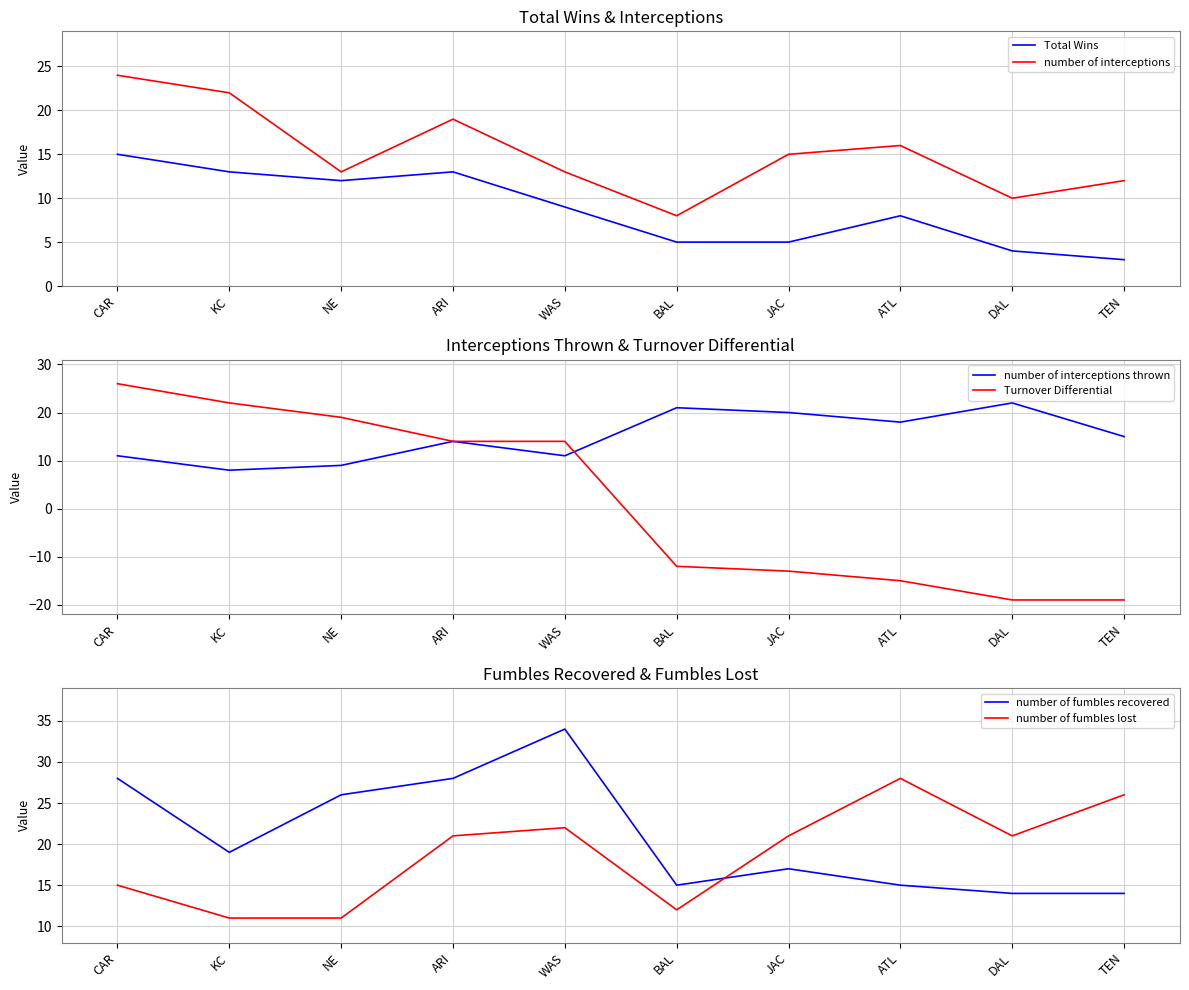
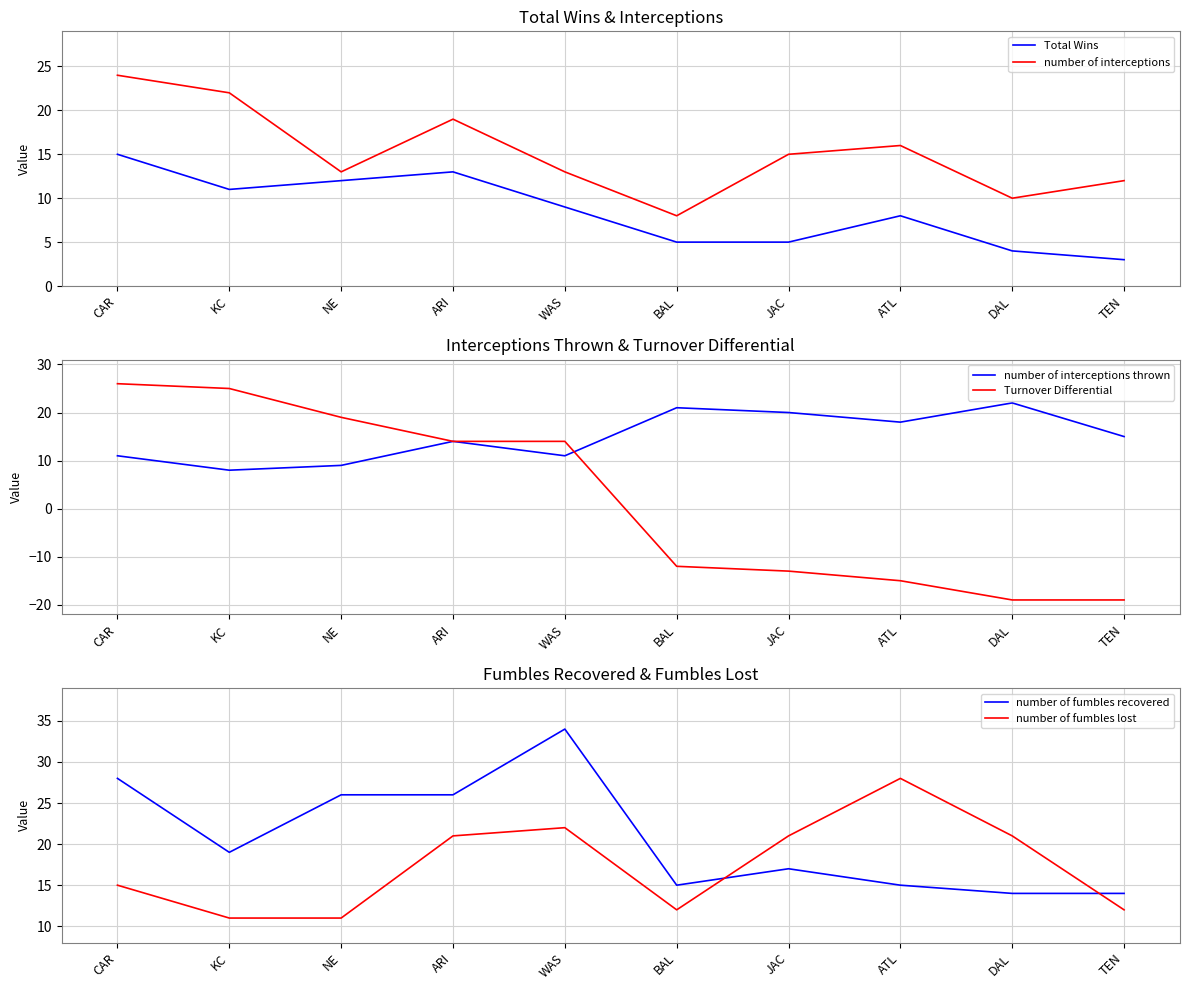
  {
    "Total Wins & Interceptions": {
      "Total Wins": {
        "CAR": 15,
-       "KC": 13,
+       "KC": 11,
        "NE": 12,
        "ARI": 13,
        "WAS": 9,
        "BAL": 5,
        "JAC": 5,
        "ATL": 8,
        "DAL": 4,
        "TEN": 3
      },
      "number of interceptions": {
        "CAR": 24,
        "KC": 22,
        "NE": 13,
        "ARI": 19,
        "WAS": 13,
        "BAL": 8,
        "JAC": 15,
        "ATL": 16,
        "DAL": 10,
        "TEN": 12
      }
    },
    "Interceptions Thrown & Turnover Differential": {
      "number of interceptions thrown": {
        "CAR": 11,
        "KC": 8,
        "NE": 9,
        "WAS": 11,
        "BAL": 21,
        "JAC": 20,
        "ATL": 18,
        "DAL": 22,
        "TEN": 15
      },
      "Turnover Differential": {
        "CAR": 26,
-       "KC": 22,
+       "KC": 25,
        "NE": 19,
        "WAS": 14,
        "BAL": -12,
        "JAC": -13,
        "ATL": -15,
        "DAL": -19,
        "TEN": -19
      }
    },
    "Fumbles Recovered & Fumbles Lost": {
      "number of fumbles recovered": {
        "CAR": 28,
        "KC": 19,
        "NE": 26,
-       "ARI": 28,
+       "ARI": 26,
        "WAS": 34,
        "BAL": 15,
        "JAC": 17,
        "ATL": 15,
        "DAL": 14,
        "TEN": 14
      },
      "number of fumbles lost": {
        "CAR": 15,
        "KC": 11,
        "NE": 11,
        "ARI": 21,
        "WAS": 22,
        "BAL": 12,
        "JAC": 21,
        "ATL": 28,
        "DAL": 21,
-       "TEN": 26
+       "TEN": 12
      }
    }
  }
